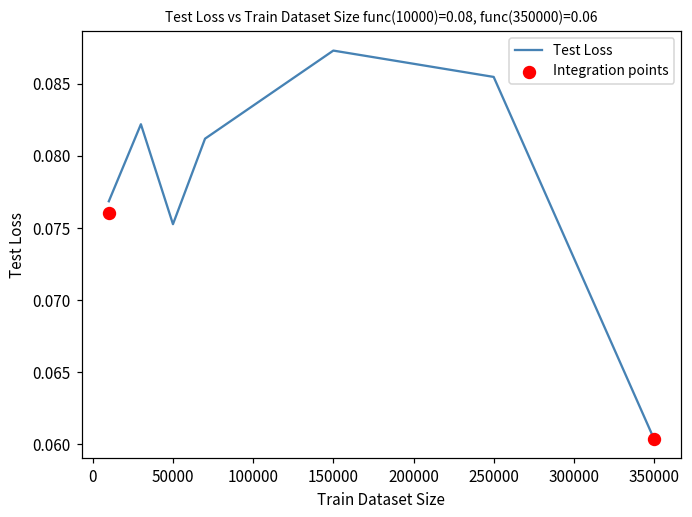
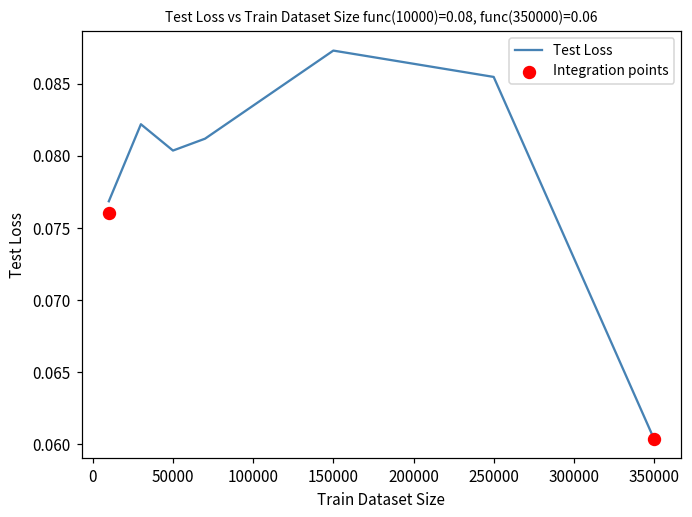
  {
    "Test Loss": {
-     "50000": 0.0753,
+     "50000": 0.0804,
      "150000": 0.0873,
      "250000": 0.0855
    }
  }
